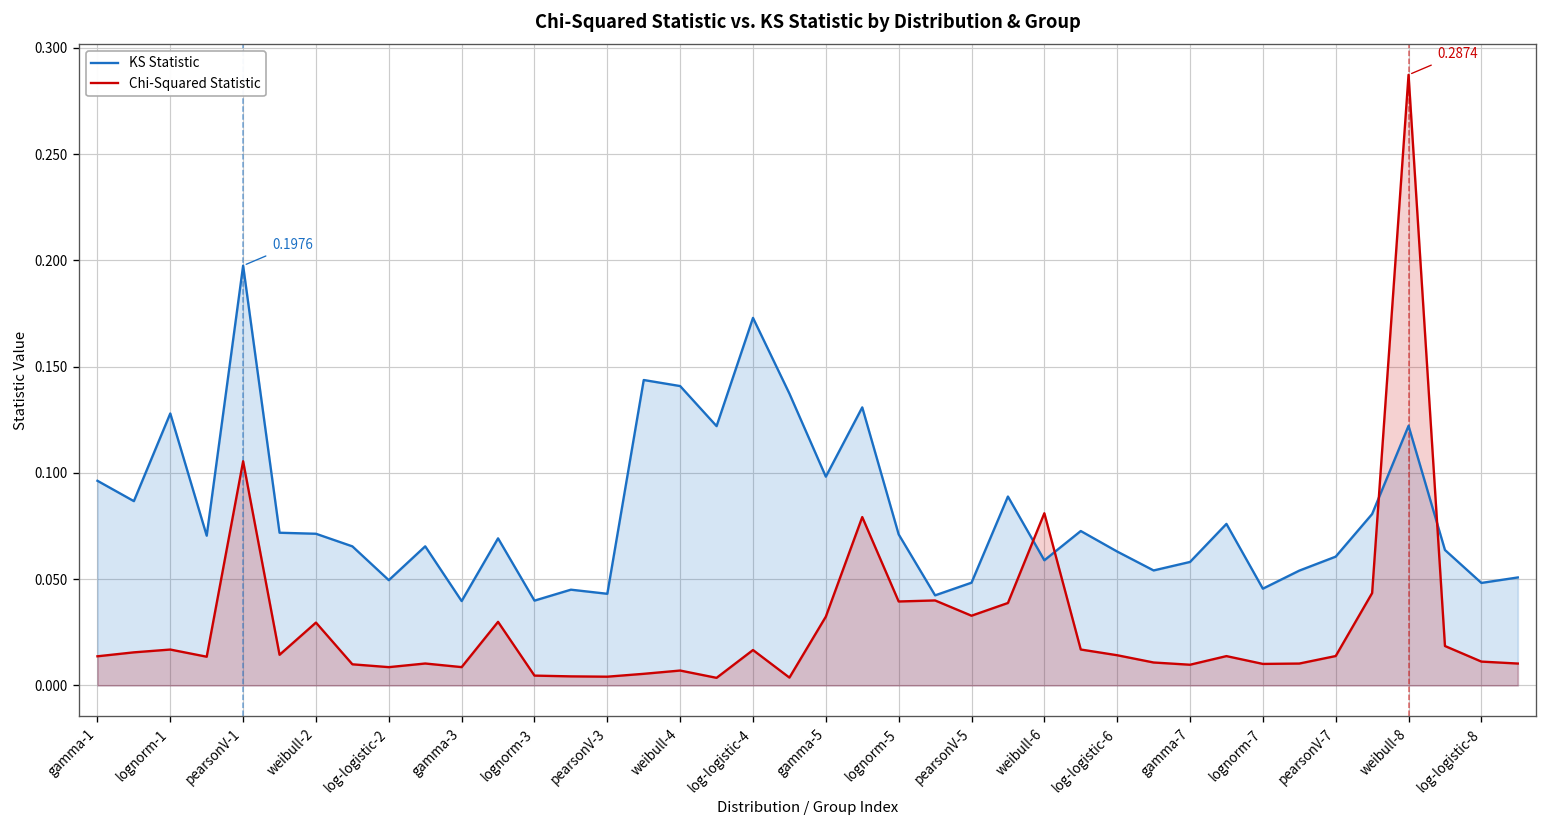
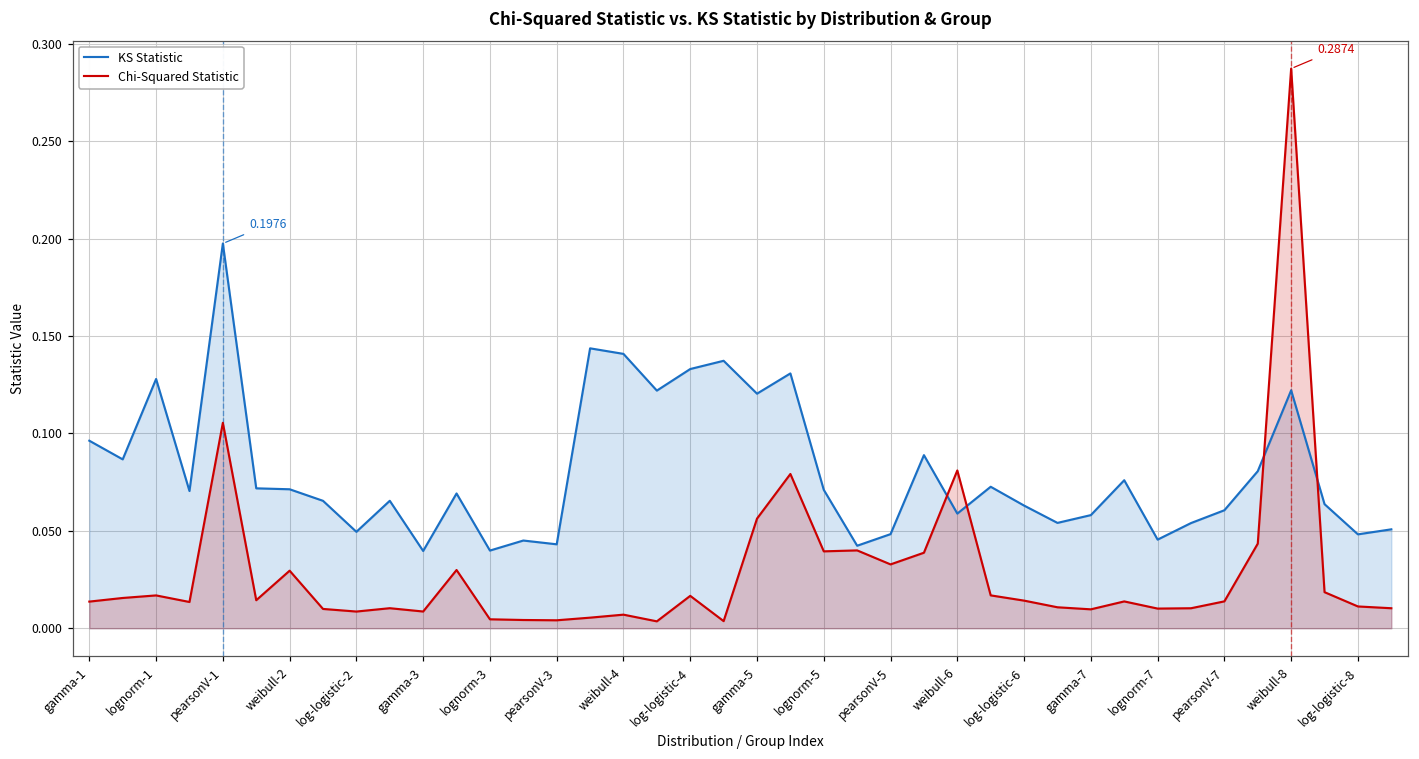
  {
    "KS Statistic": {
      "gamma-1": 0.096,
      "lognorm-1": 0.128,
      "weibull-2": 0.071,
      "log-logistic-2": 0.050,
      "gamma-3": 0.040,
      "lognorm-3": 0.040,
      "pearsonV-3": 0.043,
      "weibull-4": 0.141,
-     "log-logistic-4": 0.173,
-     "gamma-5": 0.098,
+     "log-logistic-4": 0.133,
+     "gamma-5": 0.120,
      "lognorm-5": 0.071,
      "pearsonV-5": 0.048,
      "weibull-6": 0.059,
      "log-logistic-6": 0.063,
      "gamma-7": 0.058,
      "lognorm-7": 0.046,
      "pearsonV-7": 0.061,
      "weibull-8": 0.122,
      "log-logistic-8": 0.048
    },
    "Chi-Squared Statistic": {
      "gamma-1": 0.014,
      "lognorm-1": 0.017,
      "pearsonV-1": 0.105,
      "weibull-2": 0.030,
      "log-logistic-2": 0.009,
      "gamma-3": 0.009,
      "lognorm-3": 0.005,
      "pearsonV-3": 0.004,
      "weibull-4": 0.007,
      "log-logistic-4": 0.017,
-     "gamma-5": 0.032,
+     "gamma-5": 0.056,
      "lognorm-5": 0.039,
      "pearsonV-5": 0.033,
      "weibull-6": 0.081,
      "log-logistic-6": 0.014,
      "gamma-7": 0.010,
      "lognorm-7": 0.010,
      "pearsonV-7": 0.014,
      "log-logistic-8": 0.011
    }
  }
